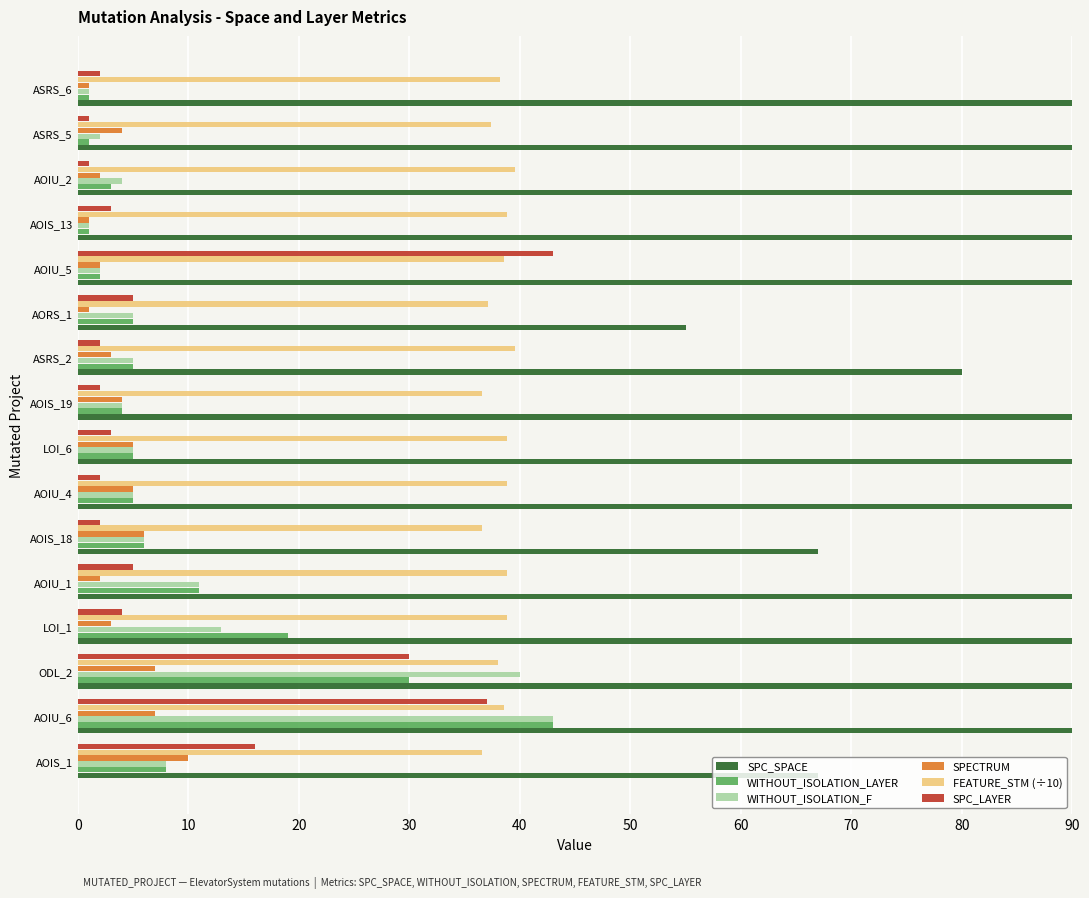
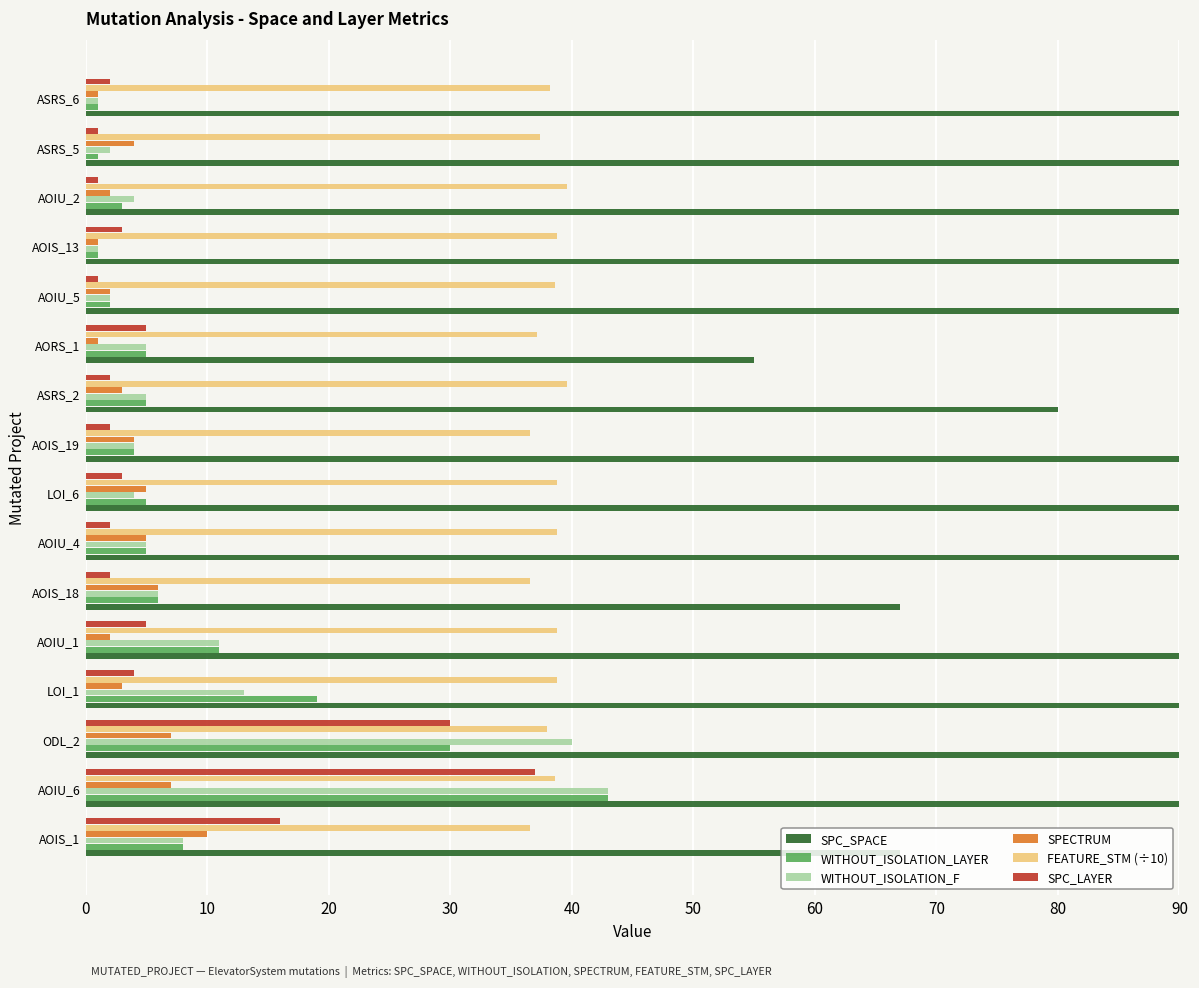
  {
    "SPC_SPACE": {
      "AORS_1": 55,
      "ASRS_2": 80,
      "AOIS_18": 67
    },
    "WITHOUT_ISOLATION_LAYER": {
      "ASRS_6": 1,
      "ASRS_5": 1,
      "AOIU_2": 3,
      "AOIS_13": 1,
      "AOIU_5": 2,
      "AORS_1": 5,
      "ASRS_2": 5,
      "AOIS_19": 4,
      "LOI_6": 5,
      "AOIU_4": 5,
      "AOIS_18": 6,
      "AOIU_1": 11,
      "LOI_1": 19,
      "ODL_2": 30,
      "AOIU_6": 43,
      "AOIS_1": 8
    },
    "WITHOUT_ISOLATION_F": {
      "ASRS_6": 1,
      "ASRS_5": 2,
      "AOIU_2": 4,
      "AOIS_13": 1,
      "AOIU_5": 2,
      "AORS_1": 5,
      "ASRS_2": 5,
      "AOIS_19": 4,
-     "LOI_6": 5,
+     "LOI_6": 4,
      "AOIU_4": 5,
      "AOIS_18": 6,
      "AOIU_1": 11,
      "LOI_1": 13,
      "ODL_2": 40,
      "AOIU_6": 43,
      "AOIS_1": 8
    },
    "SPECTRUM": {
      "ASRS_6": 1,
      "ASRS_5": 4,
      "AOIU_2": 2,
      "AOIS_13": 1,
      "AOIU_5": 2,
      "AORS_1": 1,
      "ASRS_2": 3,
      "AOIS_19": 4,
      "LOI_6": 5,
      "AOIU_4": 5,
      "AOIS_18": 6,
      "AOIU_1": 2,
      "LOI_1": 3,
      "ODL_2": 7,
      "AOIU_6": 7,
      "AOIS_1": 10
    },
    "FEATURE_STM (÷10)": {
      "ASRS_6": 38,
      "ASRS_5": 37.4,
      "AOIU_2": 39.6,
      "AOIS_13": 39,
      "AOIU_5": 38.6,
      "AORS_1": 37,
      "ASRS_2": 39.6,
      "AOIS_19": 36.6,
      "LOI_6": 39,
      "AOIU_4": 39,
      "AOIS_18": 36.6,
      "AOIU_1": 39,
      "LOI_1": 39,
      "ODL_2": 38,
      "AOIU_6": 38.6,
      "AOIS_1": 36.6
    },
    "SPC_LAYER": {
      "ASRS_6": 2,
      "ASRS_5": 1,
      "AOIU_2": 1,
      "AOIS_13": 3,
-     "AOIU_5": 43,
+     "AOIU_5": 1,
      "AORS_1": 5,
      "ASRS_2": 2,
      "AOIS_19": 2,
      "LOI_6": 3,
      "AOIU_4": 2,
      "AOIS_18": 2,
      "AOIU_1": 5,
      "LOI_1": 4,
      "ODL_2": 30,
      "AOIU_6": 37,
      "AOIS_1": 16
    }
  }
